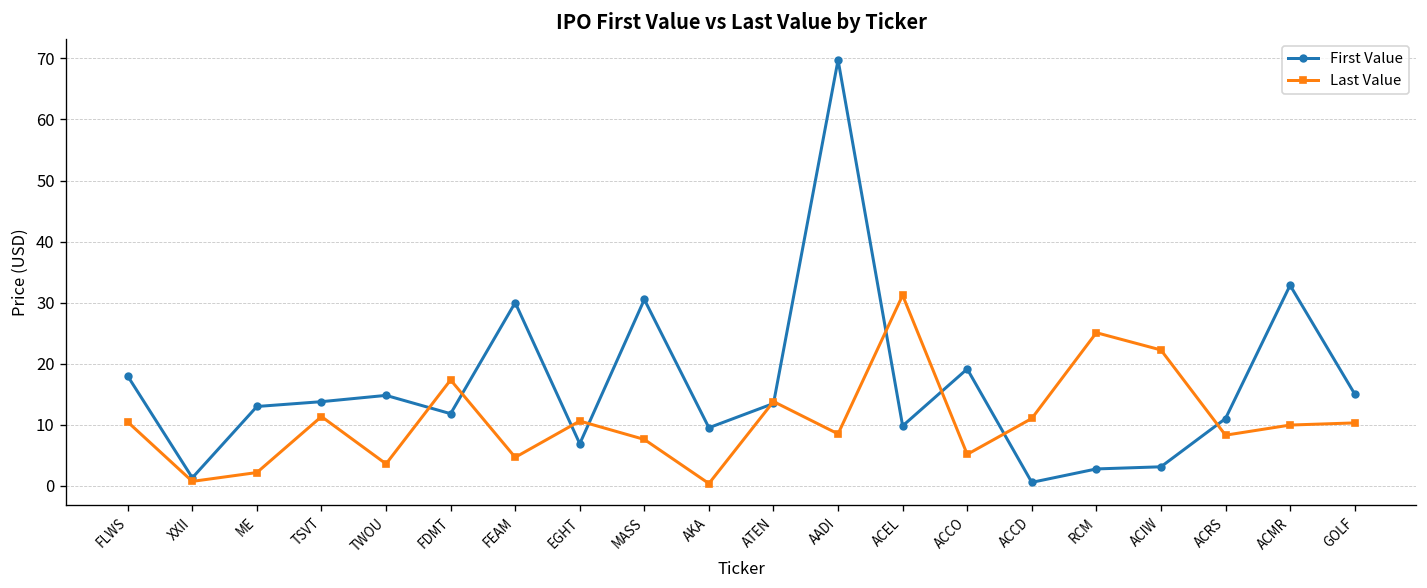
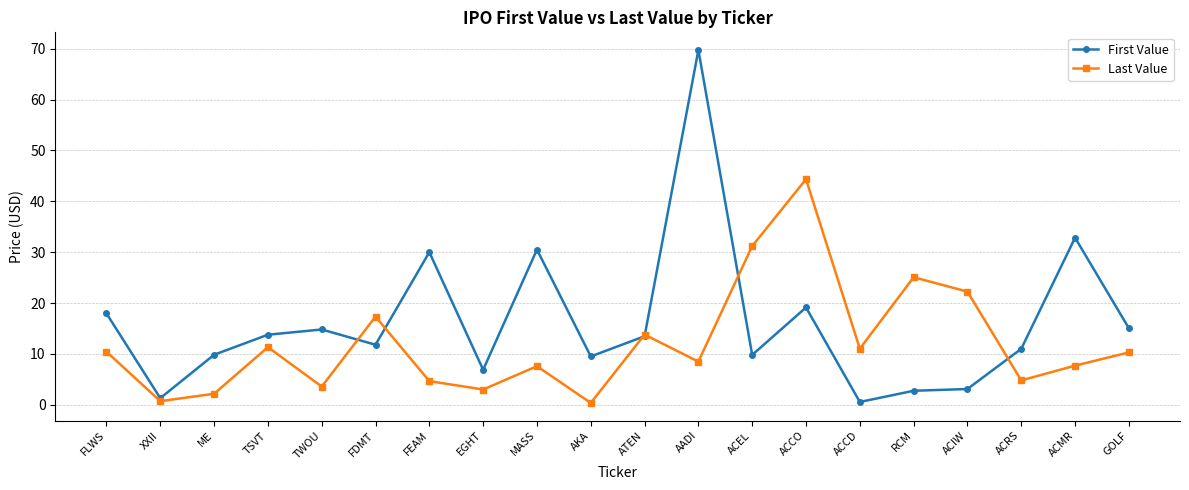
  {
    "First Value": {
      "FLWS": 18,
      "XXII": 1,
-     "ME": 13,
+     "ME": 10,
      "TSVT": 14,
      "TWOU": 15,
      "FDMT": 12,
      "FEAM": 30,
      "EGHT": 7,
      "MASS": 31,
      "AKA": 10,
      "AADI": 70,
      "ACEL": 10,
      "ACCO": 19,
      "ACCD": 1,
      "RCM": 3,
      "ACIW": 3,
      "ACRS": 11,
      "ACMR": 33,
      "GOLF": 15
    },
    "Last Value": {
      "FLWS": 10,
      "XXII": 1,
      "ME": 2,
      "TSVT": 11,
      "TWOU": 4,
      "FDMT": 17,
      "FEAM": 5,
-     "EGHT": 11,
+     "EGHT": 3,
      "MASS": 8,
      "AKA": 0,
      "AADI": 8,
      "ACEL": 31,
-     "ACCO": 5,
+     "ACCO": 44,
      "ACCD": 11,
      "RCM": 25,
      "ACIW": 22,
-     "ACRS": 8,
-     "ACMR": 10,
+     "ACRS": 5,
+     "ACMR": 8,
      "GOLF": 10
    }
  }
